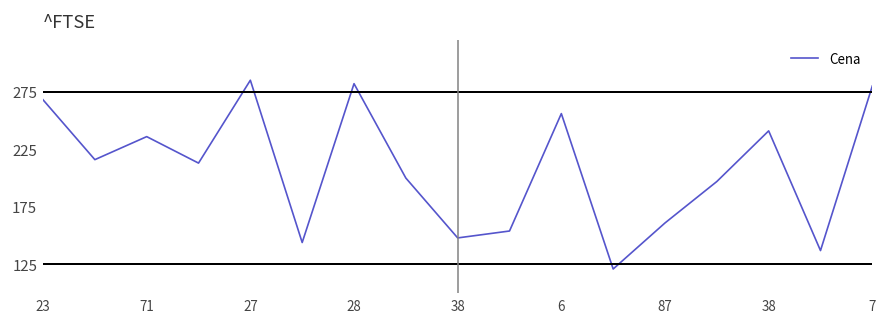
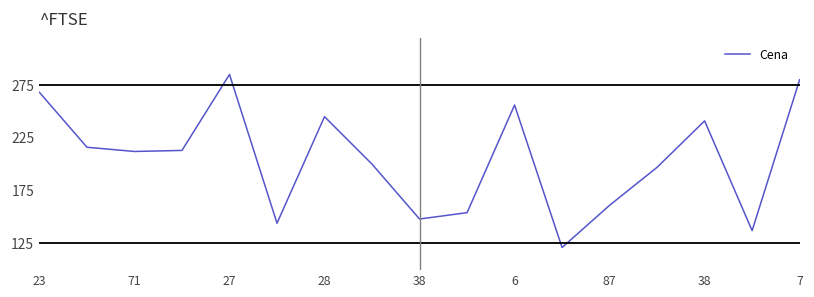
  {
    "23": 270,
-   "71": 240,
+   "71": 210,
    "27": 290,
-   "28": 280,
+   "28": 250,
    "6": 260,
    "87": 160
  }
